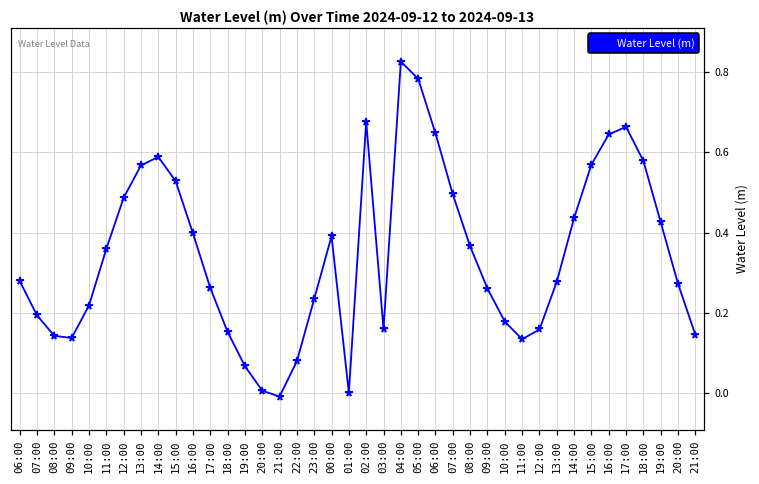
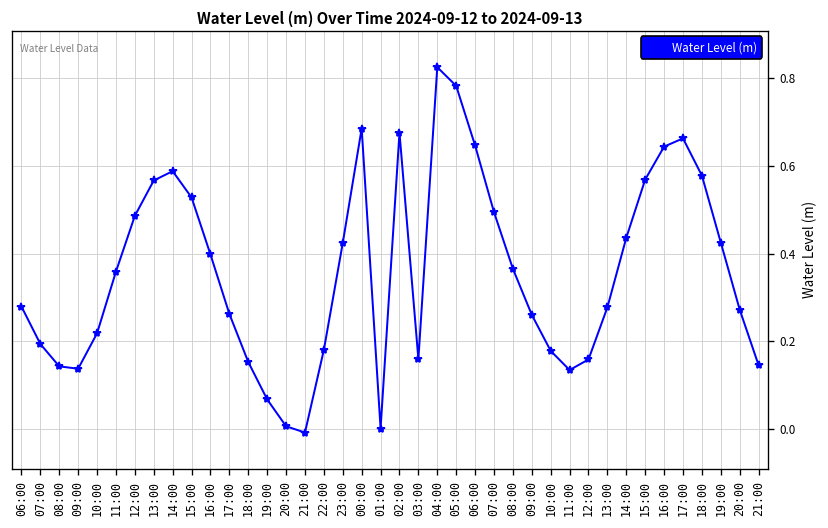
  {
-   "22:00": 0.08,
-   "23:00": 0.23,
-   "00:00": 0.39,
+   "22:00": 0.18,
+   "23:00": 0.42,
+   "00:00": 0.69,
    "01:00": 0.00,
    "02:00": 0.68,
    "03:00": 0.16,
    "04:00": 0.83,
    "05:00": 0.78
  }
